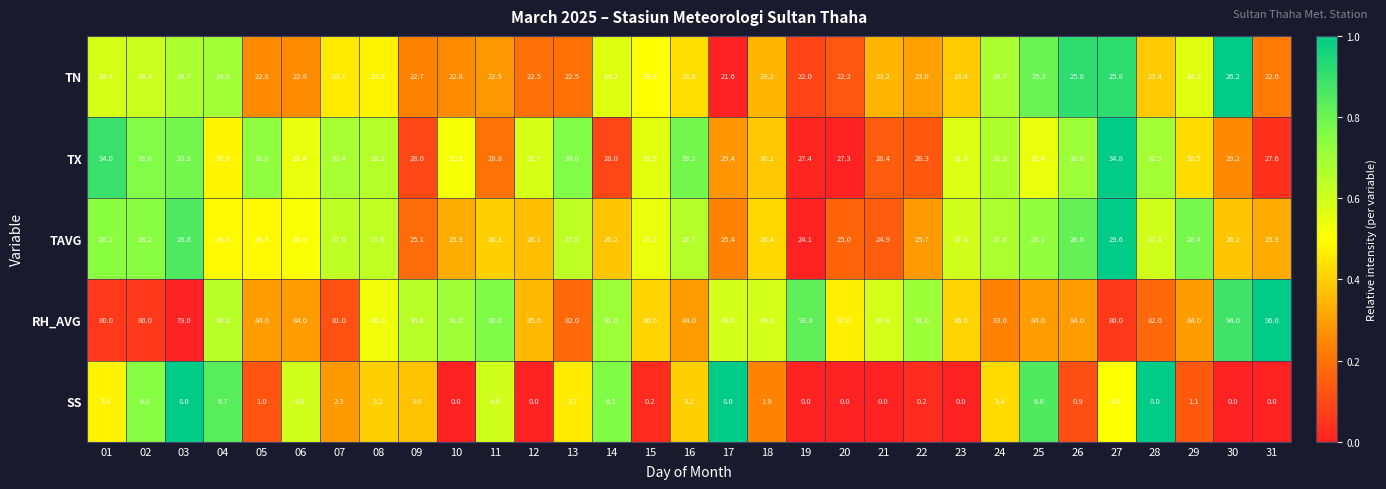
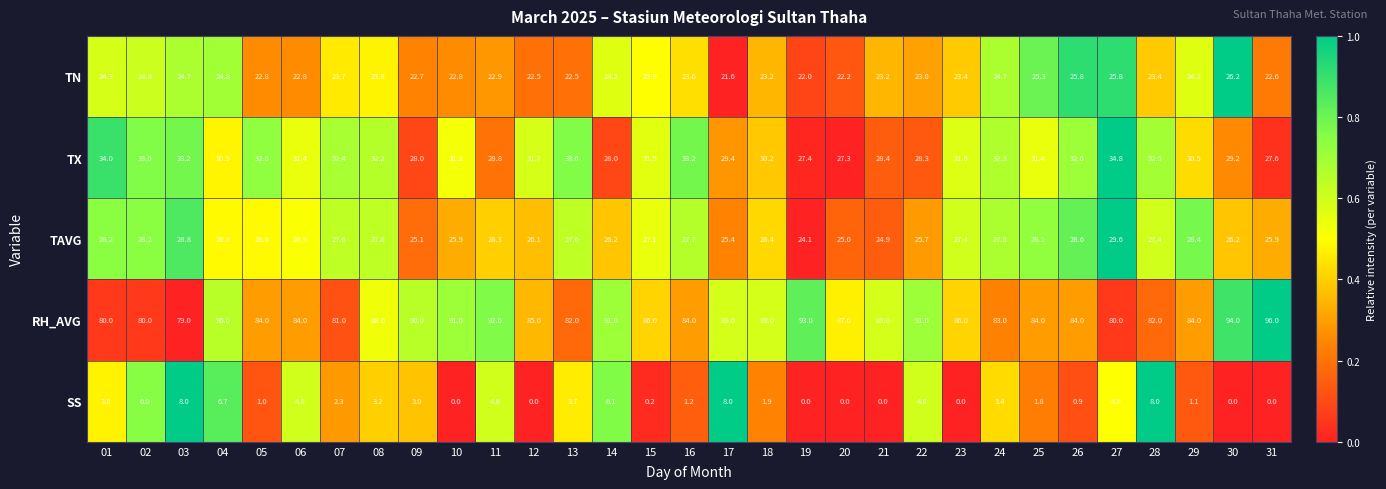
  {
    "TN": {
      "01": 24.3,
      "02": 24.4,
      "03": 24.7,
      "04": 24.8,
      "05": 22.8,
      "06": 22.8,
      "07": 23.7,
      "08": 23.8,
      "09": 22.7,
      "10": 22.8,
      "11": 22.9,
      "12": 22.5,
      "13": 22.5,
      "14": 24.2,
      "15": 23.9,
      "16": 23.6,
      "17": 21.6,
      "18": 23.2,
      "19": 22.0,
      "20": 22.2,
      "21": 23.2,
      "22": 23.0,
      "23": 23.4,
      "24": 24.7,
      "25": 25.3,
      "26": 25.8,
      "27": 25.8,
      "28": 23.4,
      "29": 24.2,
      "30": 26.2,
      "31": 22.6
    },
    "TX": {
      "01": 34.0,
      "02": 33.0,
      "03": 33.2,
      "04": 30.9,
      "05": 32.8,
      "06": 31.4,
      "07": 32.4,
      "08": 32.2,
      "09": 28.0,
      "10": 31.2,
      "11": 28.8,
      "12": 31.7,
      "13": 33.0,
      "14": 28.0,
      "15": 31.5,
      "16": 33.2,
      "17": 29.4,
      "18": 30.2,
      "19": 27.4,
      "20": 27.3,
      "21": 28.4,
      "22": 28.3,
      "23": 31.6,
      "24": 32.3,
      "25": 31.4,
      "26": 32.6,
      "27": 34.8,
      "28": 32.5,
      "29": 30.5,
      "30": 29.2,
      "31": 27.6
    },
    "TAVG": {
      "01": 28.2,
      "02": 28.2,
      "03": 28.8,
      "04": 26.8,
      "05": 26.8,
      "06": 26.9,
      "07": 27.6,
      "08": 27.6,
      "09": 25.1,
      "10": 25.9,
      "11": 26.3,
      "12": 26.1,
      "13": 27.6,
      "14": 26.2,
      "15": 27.1,
      "16": 27.7,
      "17": 25.4,
      "18": 26.4,
      "19": 24.1,
      "20": 25.0,
      "21": 24.9,
      "22": 25.7,
      "23": 27.4,
      "24": 27.8,
      "25": 28.1,
      "26": 28.6,
      "27": 29.6,
      "28": 27.4,
      "29": 28.4,
      "30": 26.2,
      "31": 25.9
    },
    "RH_AVG": {
      "01": 80.0,
      "02": 80.0,
      "03": 79.0,
      "04": 90.0,
      "05": 84.0,
      "06": 84.0,
      "07": 81.0,
      "08": 88.0,
      "09": 90.0,
      "10": 91.0,
      "11": 92.0,
      "12": 85.0,
      "13": 82.0,
      "14": 91.0,
      "15": 86.0,
      "16": 84.0,
      "17": 89.0,
      "18": 89.0,
      "19": 93.0,
      "20": 87.0,
      "21": 89.0,
      "22": 91.0,
      "23": 86.0,
      "24": 83.0,
      "25": 84.0,
      "26": 84.0,
      "27": 80.0,
      "28": 82.0,
      "29": 84.0,
      "30": 94.0,
      "31": 96.0
    },
    "SS": {
      "01": 3.8,
      "02": 6.0,
      "03": 8.0,
      "04": 6.7,
      "05": 1.0,
      "06": 4.8,
      "07": 2.3,
      "08": 3.2,
      "09": 3.0,
      "10": 0.0,
      "11": 4.8,
      "12": 0.0,
      "13": 3.7,
      "14": 6.1,
      "15": 0.2,
-     "16": 3.2,
+     "16": 1.2,
      "17": 8.0,
      "18": 1.9,
      "19": 0.0,
      "20": 0.0,
      "21": 0.0,
-     "22": 0.2,
+     "22": 4.8,
      "23": 0.0,
      "24": 3.4,
-     "25": 6.8,
+     "25": 1.8,
      "26": 0.9,
      "27": 4.0,
      "28": 8.0,
      "29": 1.1,
      "30": 0.0,
      "31": 0.0
    }
  }
